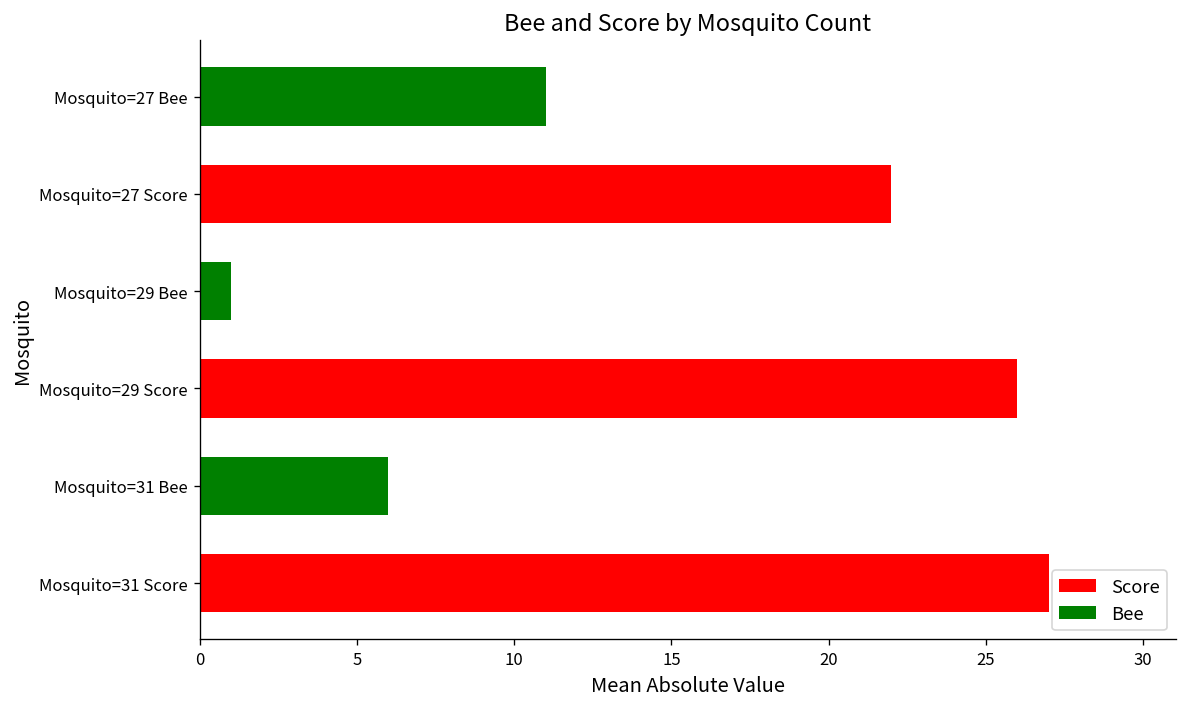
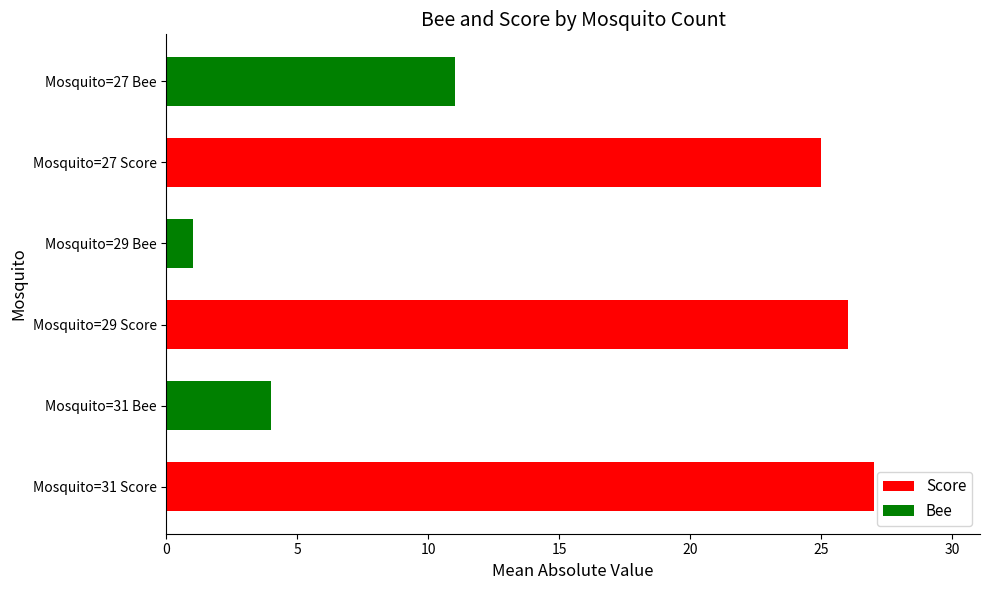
  {
    "Mosquito=27 Bee": 11,
-   "Mosquito=27 Score": 22,
+   "Mosquito=27 Score": 25,
    "Mosquito=29 Bee": 1,
    "Mosquito=29 Score": 26,
-   "Mosquito=31 Bee": 6,
+   "Mosquito=31 Bee": 4,
    "Mosquito=31 Score": 27
  }
